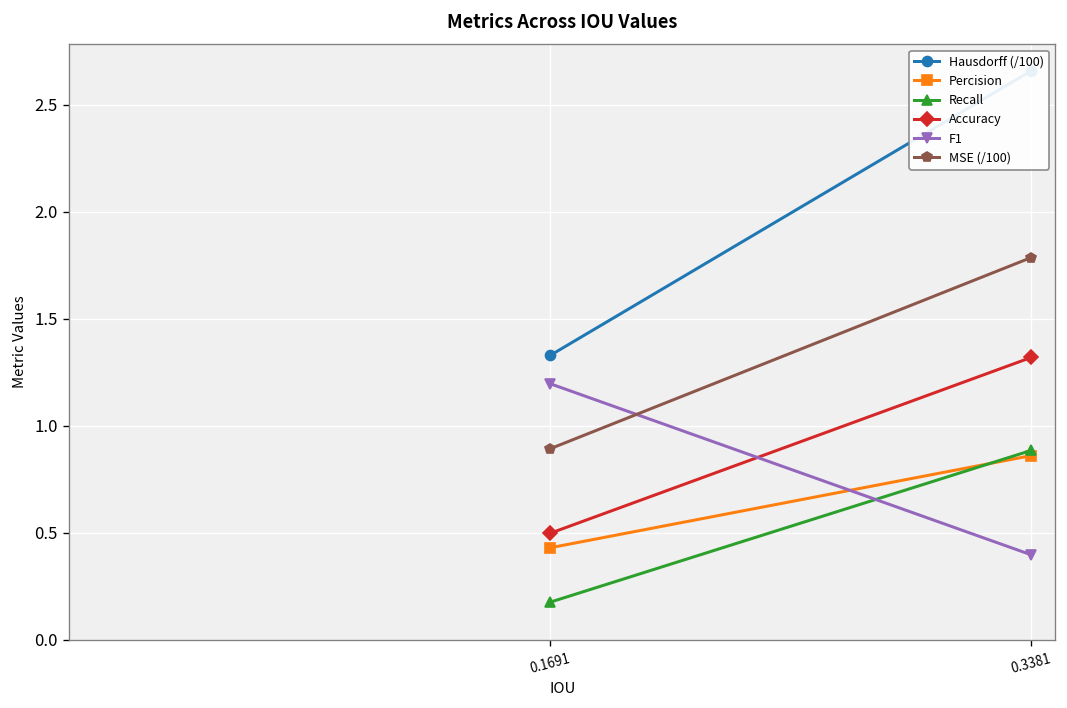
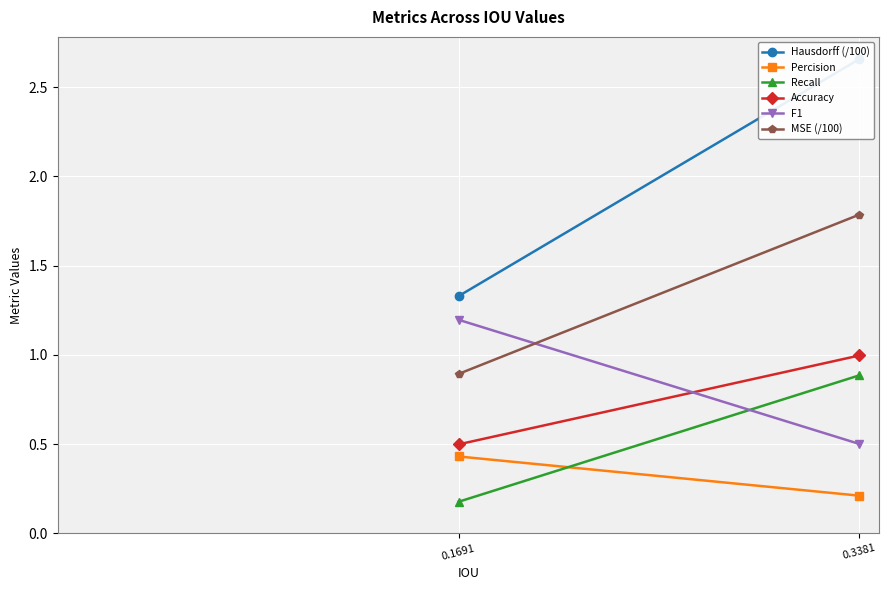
  {
    "Hausdorff (/100)": {
      "0.1691": 1.33
    },
    "Percision": {
      "0.1691": 0.43,
-     "0.3381": 0.86
+     "0.3381": 0.21
    },
    "Recall": {
      "0.1691": 0.18,
      "0.3381": 0.89
    },
    "Accuracy": {
      "0.1691": 0.50,
-     "0.3381": 1.32
+     "0.3381": 1.00
    },
    "F1": {
      "0.1691": 1.20,
-     "0.3381": 0.40
+     "0.3381": 0.50
    },
    "MSE (/100)": {
      "0.1691": 0.89,
      "0.3381": 1.79
    }
  }
